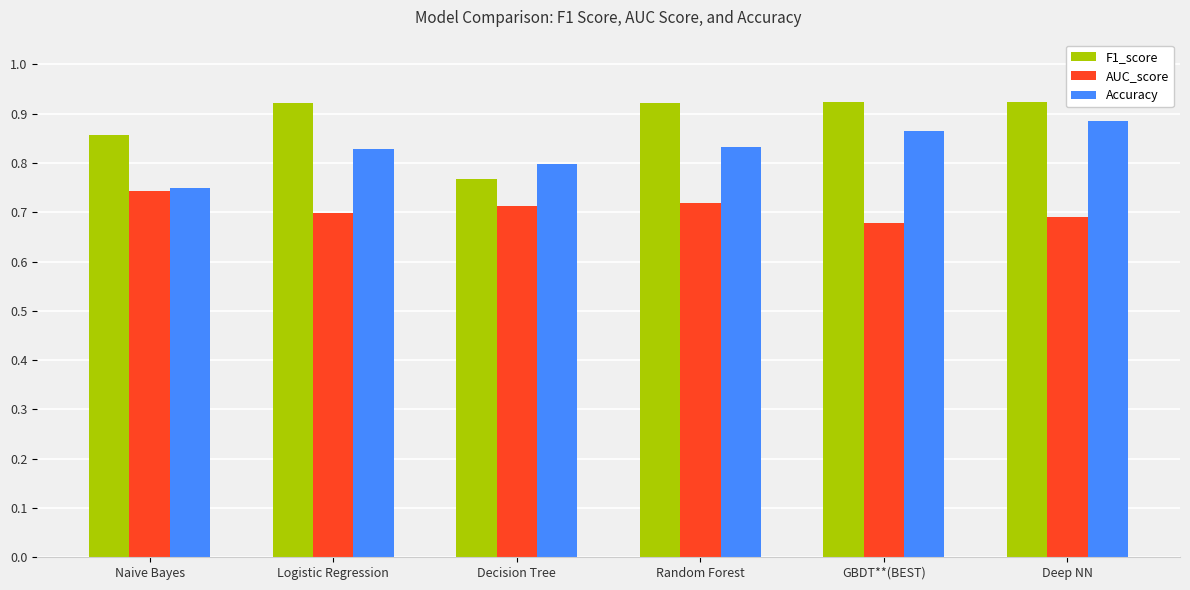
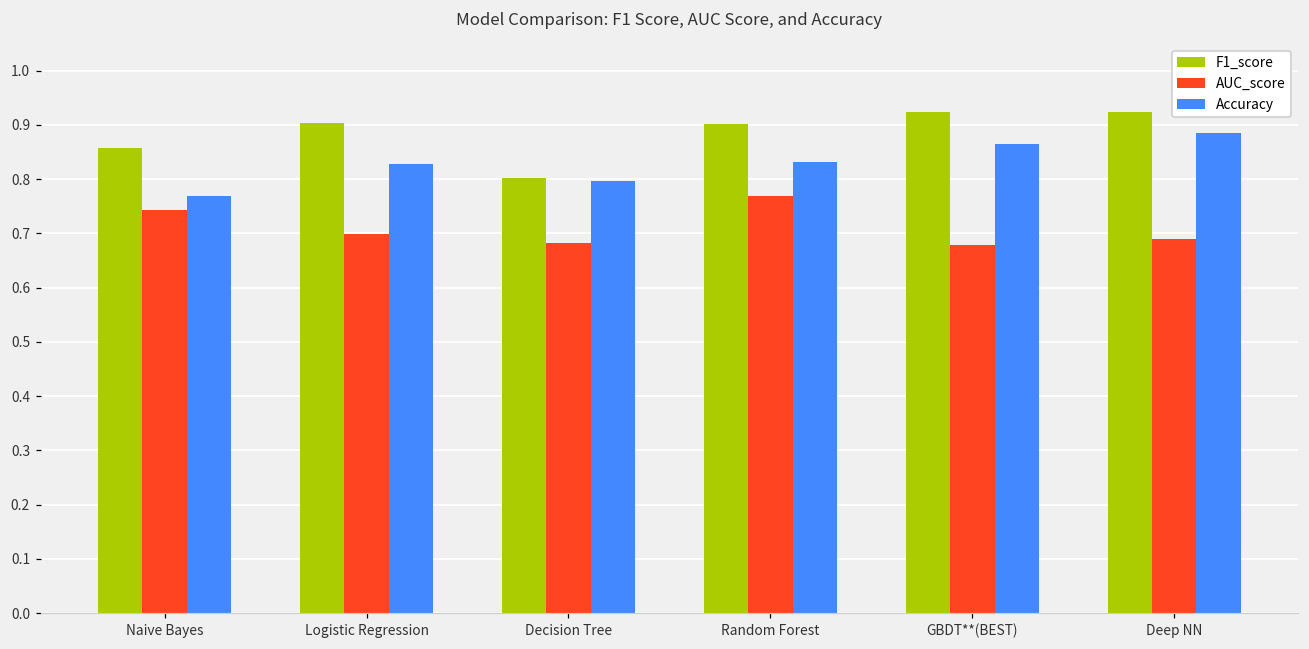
  {
    "F1_score": {
      "Naive Bayes": 0.86,
-     "Logistic Regression": 0.92,
-     "Decision Tree": 0.77,
-     "Random Forest": 0.92,
+     "Logistic Regression": 0.90,
+     "Decision Tree": 0.80,
+     "Random Forest": 0.90,
      "GBDT**(BEST)": 0.92,
      "Deep NN": 0.92
    },
    "AUC_score": {
      "Naive Bayes": 0.74,
      "Logistic Regression": 0.70,
-     "Decision Tree": 0.71,
-     "Random Forest": 0.72,
+     "Decision Tree": 0.68,
+     "Random Forest": 0.77,
      "GBDT**(BEST)": 0.68,
      "Deep NN": 0.69
    },
    "Accuracy": {
-     "Naive Bayes": 0.75,
+     "Naive Bayes": 0.77,
      "Logistic Regression": 0.83,
      "Decision Tree": 0.80,
      "Random Forest": 0.83,
      "GBDT**(BEST)": 0.87,
      "Deep NN": 0.89
    }
  }
